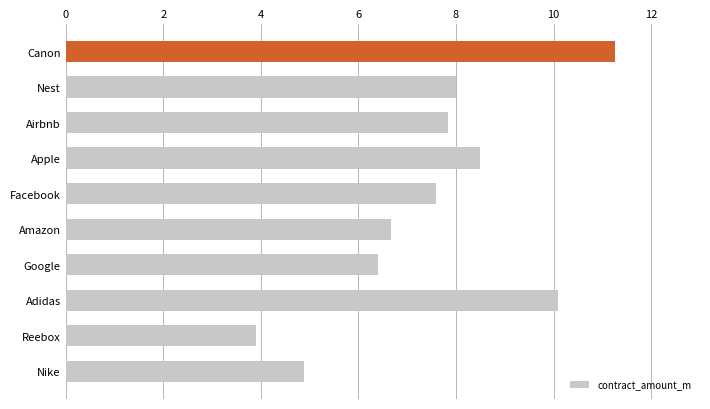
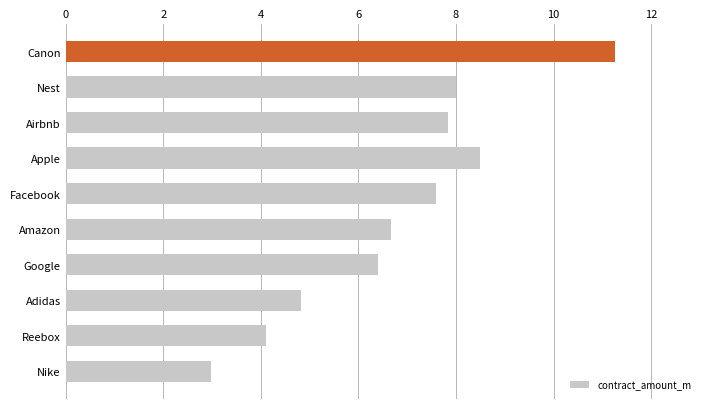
  {
    "Canon": 11.3,
    "Nest": 8.0,
    "Airbnb": 7.8,
    "Apple": 8.5,
    "Facebook": 7.6,
    "Amazon": 6.7,
    "Google": 6.4,
-   "Adidas": 10.1,
-   "Reebox": 3.9,
-   "Nike": 4.9
+   "Adidas": 4.8,
+   "Reebox": 4.1,
+   "Nike": 3.0
  }
